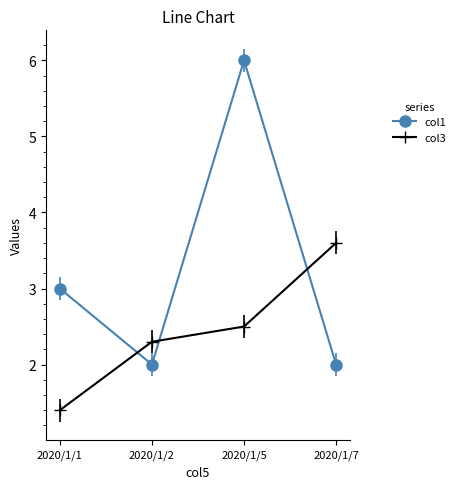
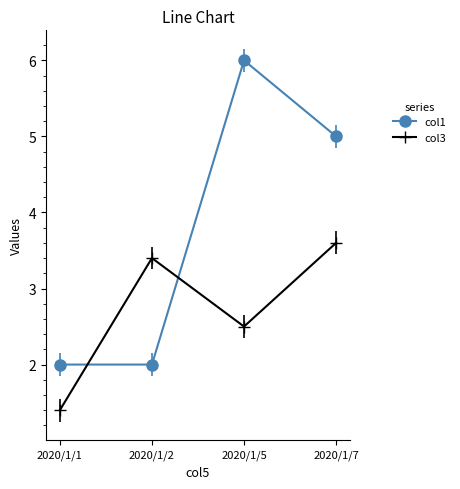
  {
    "col1": {
-     "2020/1/1": 3,
+     "2020/1/1": 2,
      "2020/1/2": 2,
      "2020/1/5": 6,
-     "2020/1/7": 2
+     "2020/1/7": 5
    },
    "col3": {
      "2020/1/1": 1.4,
-     "2020/1/2": 2.3,
+     "2020/1/2": 3.4,
      "2020/1/5": 2.5,
      "2020/1/7": 3.6
    }
  }
